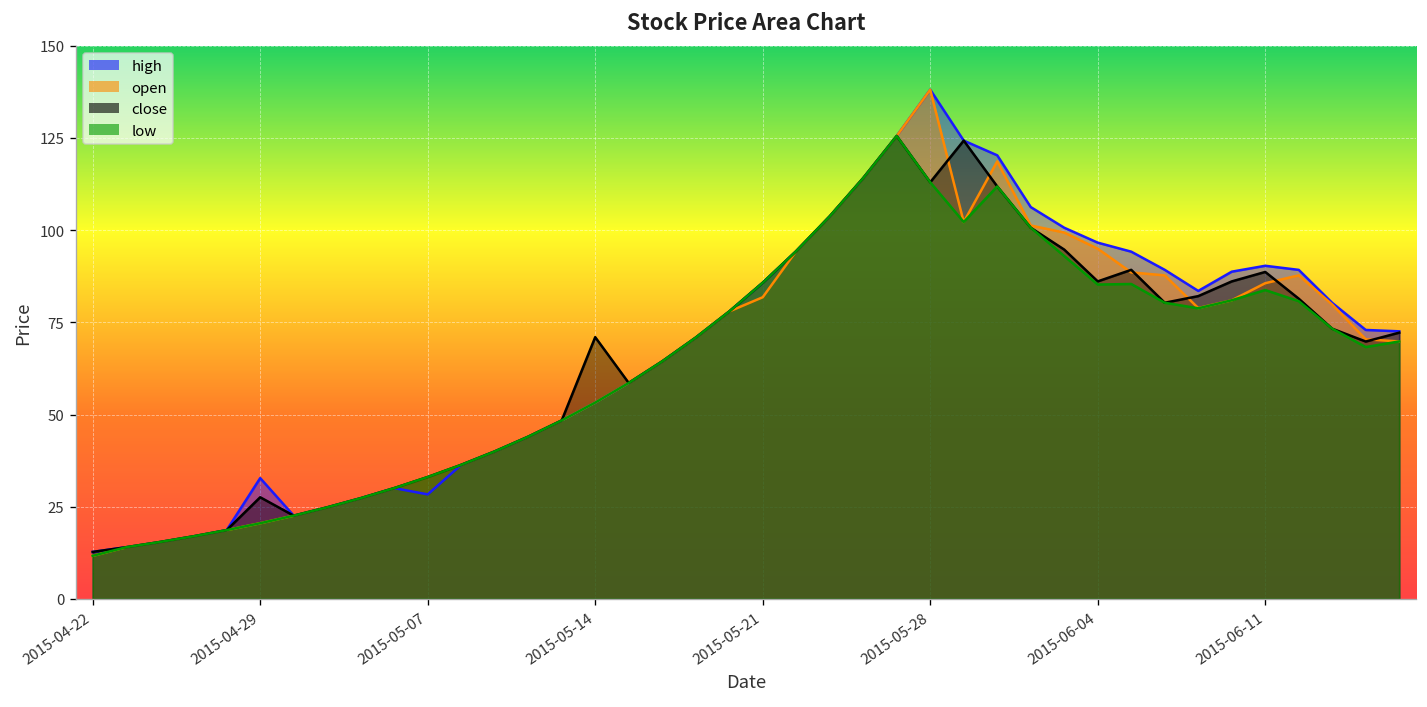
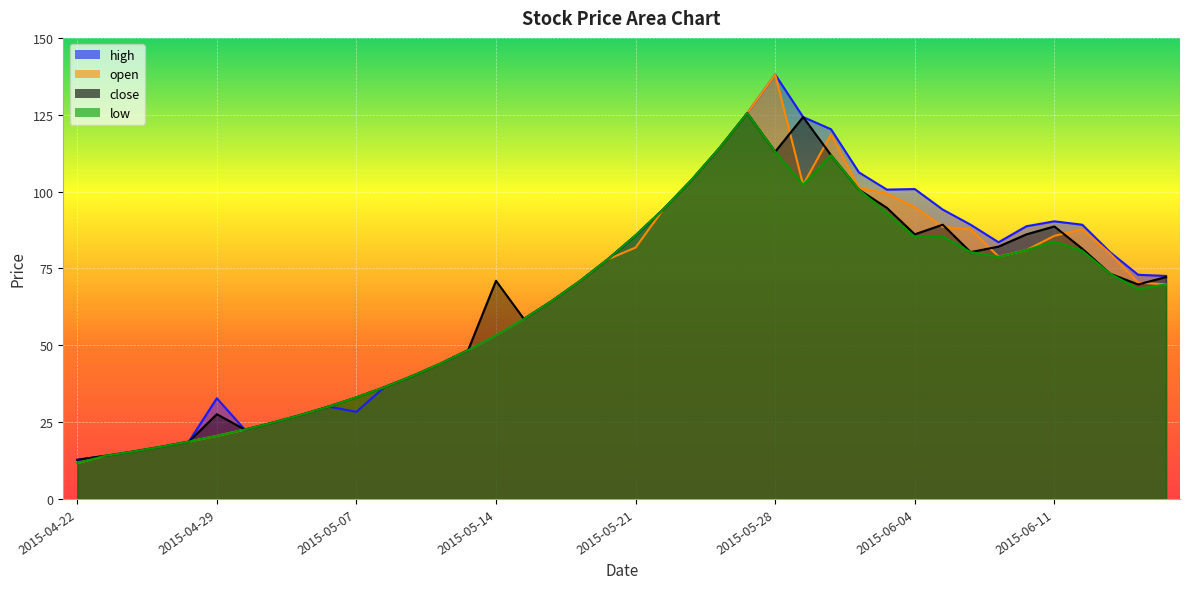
  {
    "high": {
      "2015-04-29": 33,
      "2015-05-07": 28,
-     "2015-06-04": 97,
+     "2015-06-04": 101,
      "2015-06-11": 90
    },
    "open": {
      "2015-05-21": 82,
      "2015-06-04": 95,
      "2015-06-11": 86
    },
    "close": {
      "2015-04-29": 28,
      "2015-05-14": 71,
      "2015-06-04": 86,
      "2015-06-11": 89
    },
    "low": {
      "2015-06-04": 85,
      "2015-06-11": 84
    }
  }
